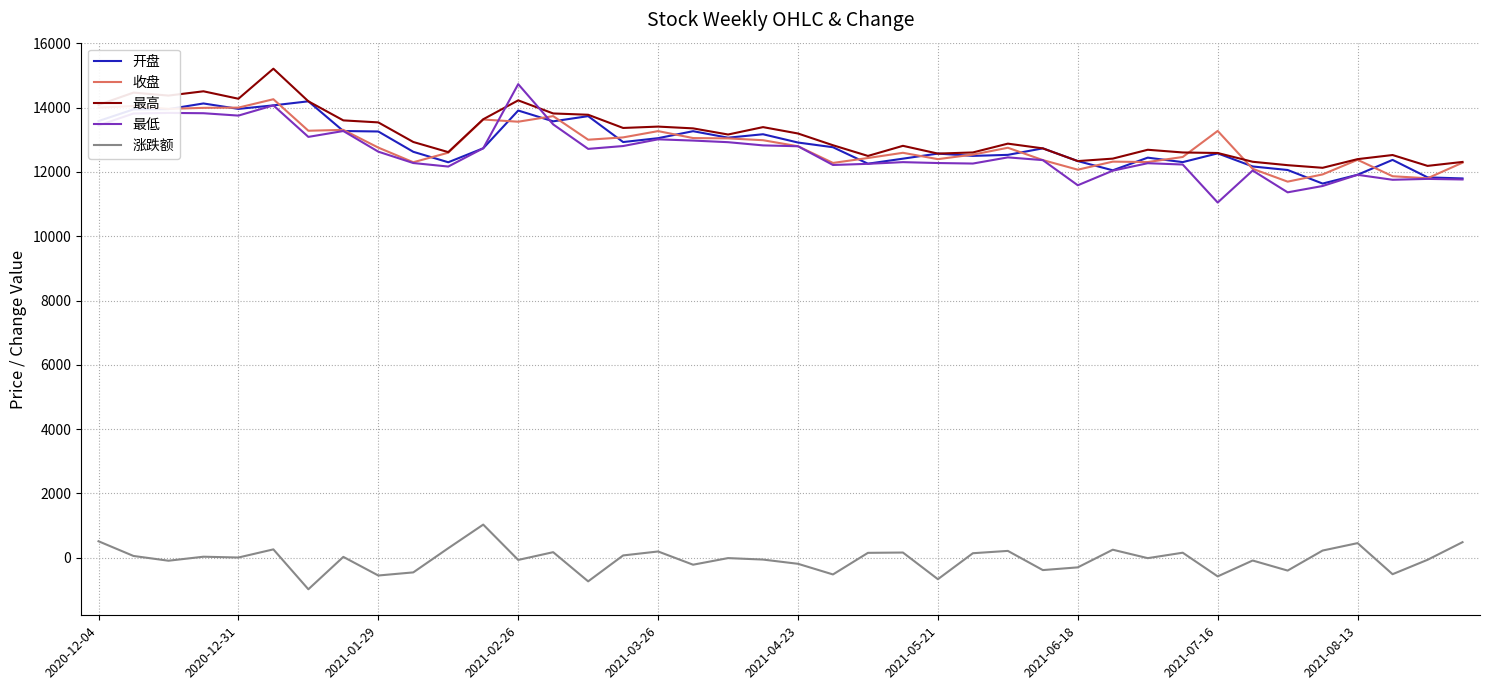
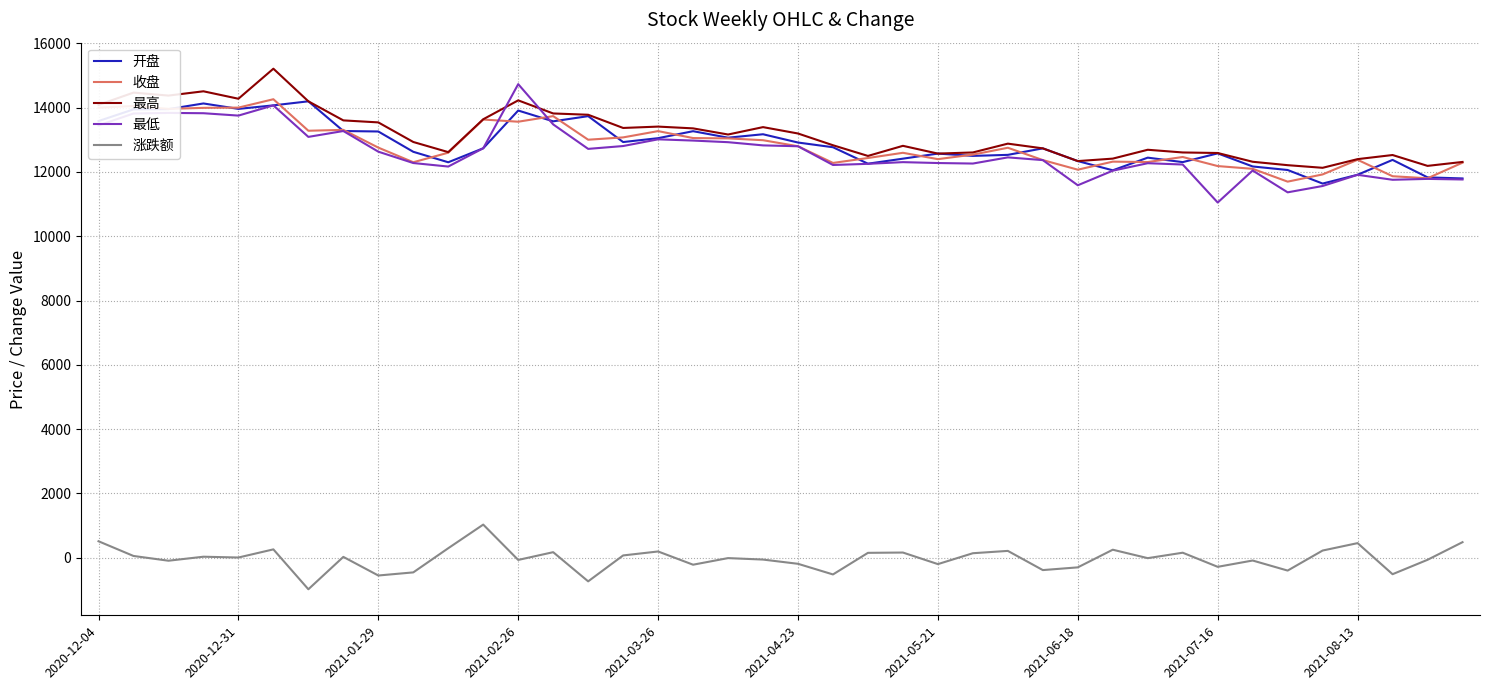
  {
    "开盘": {
      "2021-01-29": 13300,
      "2021-02-26": 13900,
      "2021-04-23": 12900
    },
    "收盘": {
      "2021-01-29": 12800,
      "2021-02-26": 13600,
      "2021-03-26": 13300,
      "2021-05-21": 12400,
      "2021-06-18": 12100,
-     "2021-07-16": 13300
+     "2021-07-16": 12200
    },
    "最高": {
      "2020-12-31": 14300,
      "2021-01-29": 13500,
      "2021-02-26": 14200,
      "2021-03-26": 13400,
      "2021-04-23": 13200
    },
    "最低": {
      "2020-12-31": 13800,
      "2021-01-29": 12600,
      "2021-02-26": 14700,
      "2021-05-21": 12300,
      "2021-06-18": 11600,
      "2021-07-16": 11000
    },
    "涨跌额": {
      "2020-12-04": 500,
      "2020-12-31": 0,
      "2021-01-29": -600,
      "2021-02-26": -100,
      "2021-03-26": 200,
      "2021-04-23": -200,
-     "2021-05-21": -700,
+     "2021-05-21": -200,
      "2021-06-18": -300,
-     "2021-07-16": -600,
+     "2021-07-16": -300,
      "2021-08-13": 500
    }
  }
